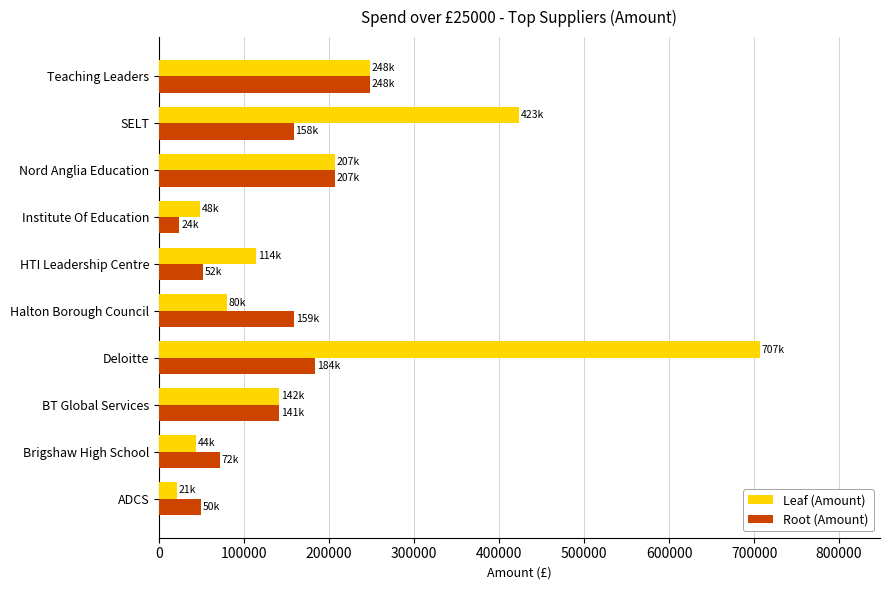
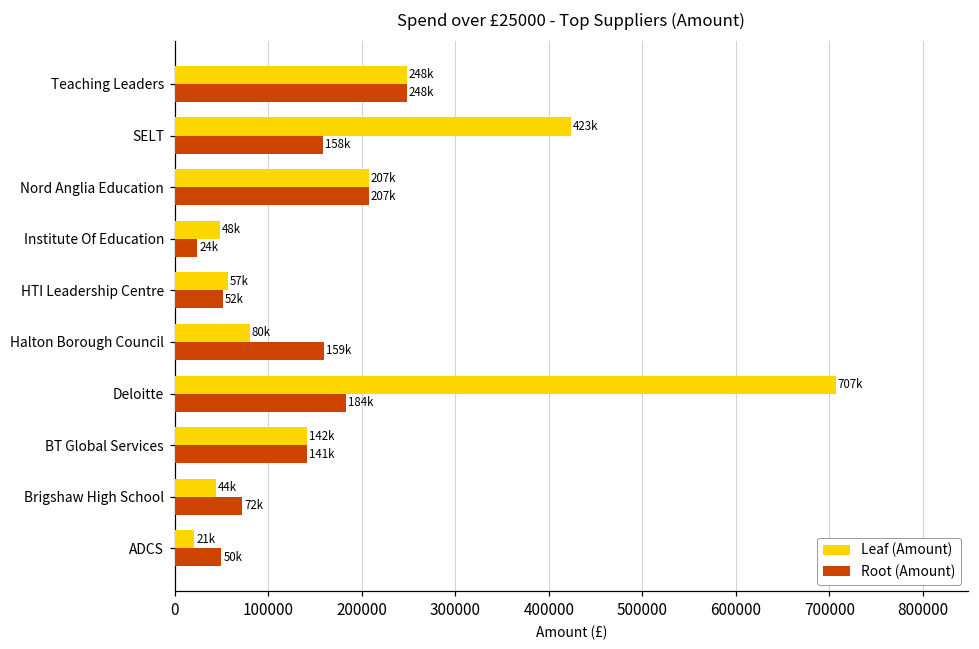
  {
    "Leaf (Amount)": {
      "Teaching Leaders": "248k",
      "SELT": "423k",
      "Nord Anglia Education": "207k",
      "Institute Of Education": "48k",
-     "HTI Leadership Centre": "114k",
+     "HTI Leadership Centre": "57k",
      "Halton Borough Council": "80k",
      "Deloitte": "707k",
      "BT Global Services": "142k",
      "Brigshaw High School": "44k",
      "ADCS": "21k"
    },
    "Root (Amount)": {
      "Teaching Leaders": "248k",
      "SELT": "158k",
      "Nord Anglia Education": "207k",
      "Institute Of Education": "24k",
      "HTI Leadership Centre": "52k",
      "Halton Borough Council": "159k",
      "Deloitte": "184k",
      "BT Global Services": "141k",
      "Brigshaw High School": "72k",
      "ADCS": "50k"
    }
  }
